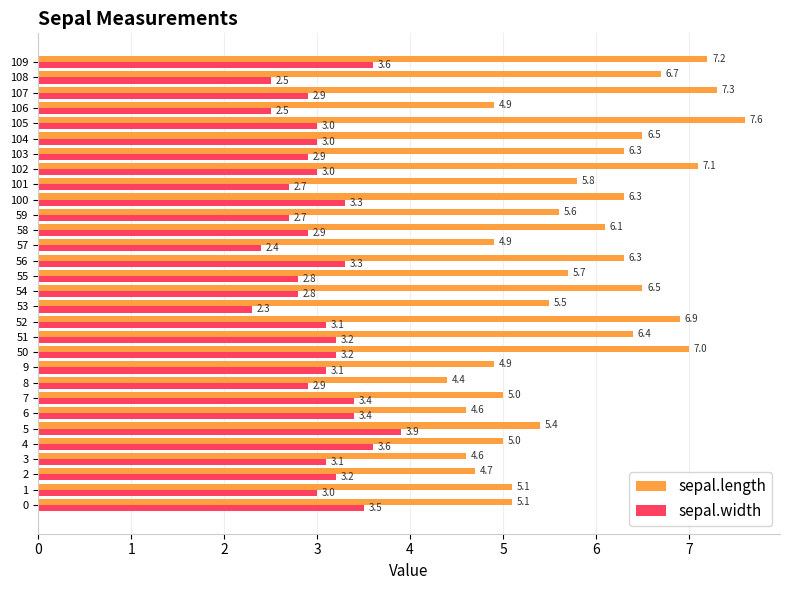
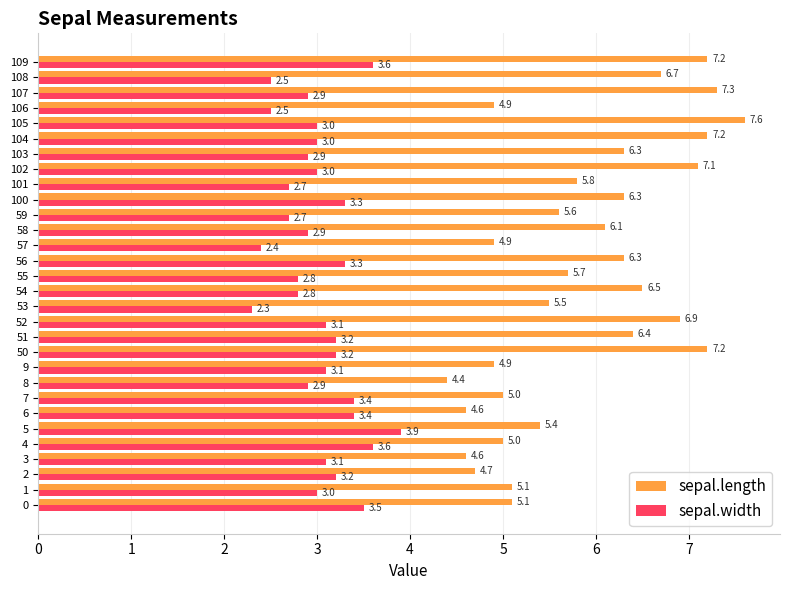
  {
    "sepal.length": {
      "109": 7.2,
      "108": 6.7,
      "107": 7.3,
      "106": 4.9,
      "105": 7.6,
-     "104": 6.5,
+     "104": 7.2,
      "103": 6.3,
      "102": 7.1,
      "101": 5.8,
      "100": 6.3,
      "59": 5.6,
      "58": 6.1,
      "57": 4.9,
      "56": 6.3,
      "55": 5.7,
      "54": 6.5,
      "53": 5.5,
      "52": 6.9,
      "51": 6.4,
-     "50": 7.0,
+     "50": 7.2,
      "9": 4.9,
      "8": 4.4,
      "7": 5.0,
      "6": 4.6,
      "5": 5.4,
      "4": 5.0,
      "3": 4.6,
      "2": 4.7,
      "1": 5.1,
      "0": 5.1
    },
    "sepal.width": {
      "109": 3.6,
      "108": 2.5,
      "107": 2.9,
      "106": 2.5,
      "105": 3.0,
      "104": 3.0,
      "103": 2.9,
      "102": 3.0,
      "101": 2.7,
      "100": 3.3,
      "59": 2.7,
      "58": 2.9,
      "57": 2.4,
      "56": 3.3,
      "55": 2.8,
      "54": 2.8,
      "53": 2.3,
      "52": 3.1,
      "51": 3.2,
      "50": 3.2,
      "9": 3.1,
      "8": 2.9,
      "7": 3.4,
      "6": 3.4,
      "5": 3.9,
      "4": 3.6,
      "3": 3.1,
      "2": 3.2,
      "1": 3.0,
      "0": 3.5
    }
  }
